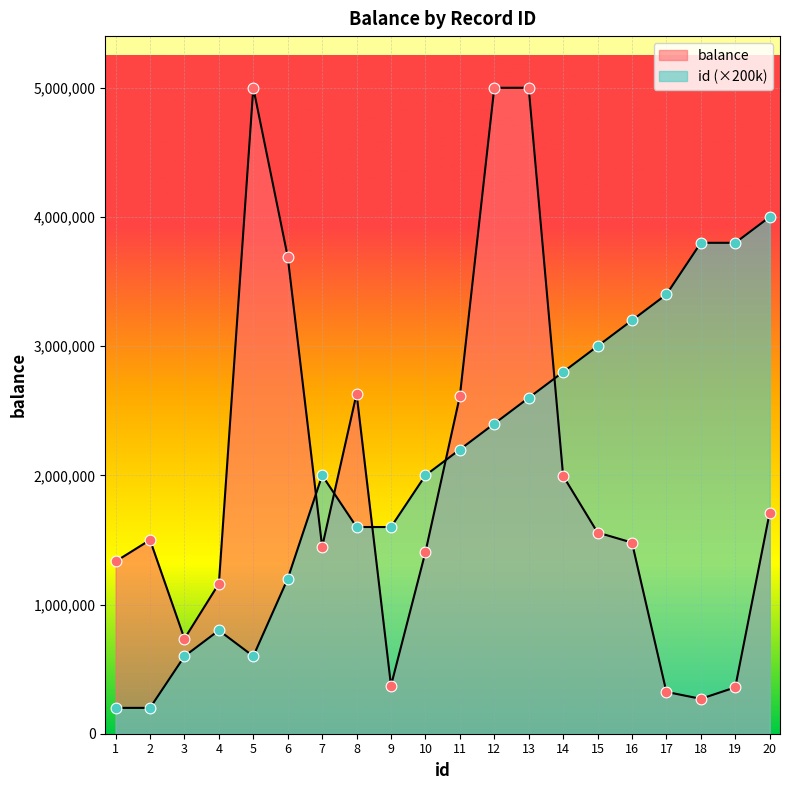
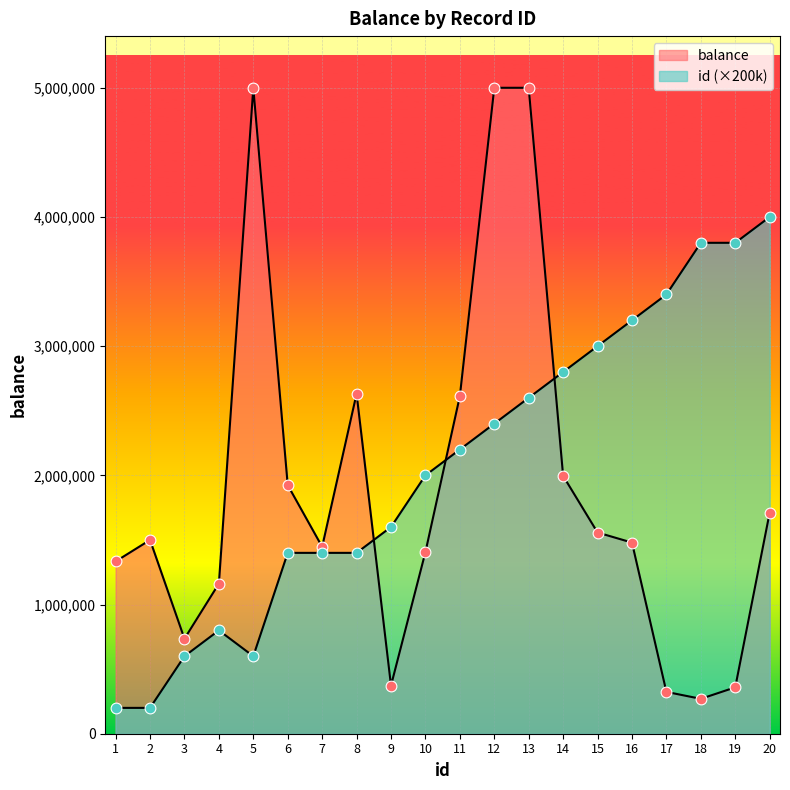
  {
    "balance": {
      "1": "1,330,000",
      "2": "1,500,000",
      "3": "740,000",
      "4": "1,160,000",
      "5": "5,000,000",
-     "6": "3,690,000",
+     "6": "1,920,000",
      "7": "1,450,000",
      "8": "2,630,000",
      "9": "370,000",
      "10": "1,410,000",
      "11": "2,610,000",
      "12": "5,000,000",
      "13": "5,000,000",
      "14": "2,000,000",
      "15": "1,560,000",
      "16": "1,480,000",
      "17": "320,000",
      "18": "270,000",
      "19": "360,000",
      "20": "1,710,000"
    },
    "id (×200k)": {
      "1": "200,000",
      "2": "200,000",
      "3": "600,000",
      "4": "800,000",
      "5": "600,000",
-     "6": "1,200,000",
-     "7": "2,000,000",
-     "8": "1,600,000",
+     "6": "1,400,000",
+     "7": "1,400,000",
+     "8": "1,400,000",
      "9": "1,600,000",
      "10": "2,000,000",
      "11": "2,200,000",
      "12": "2,400,000",
      "13": "2,600,000",
      "14": "2,800,000",
      "15": "3,000,000",
      "16": "3,200,000",
      "17": "3,400,000",
      "18": "3,800,000",
      "19": "3,800,000",
      "20": "4,000,000"
    }
  }
